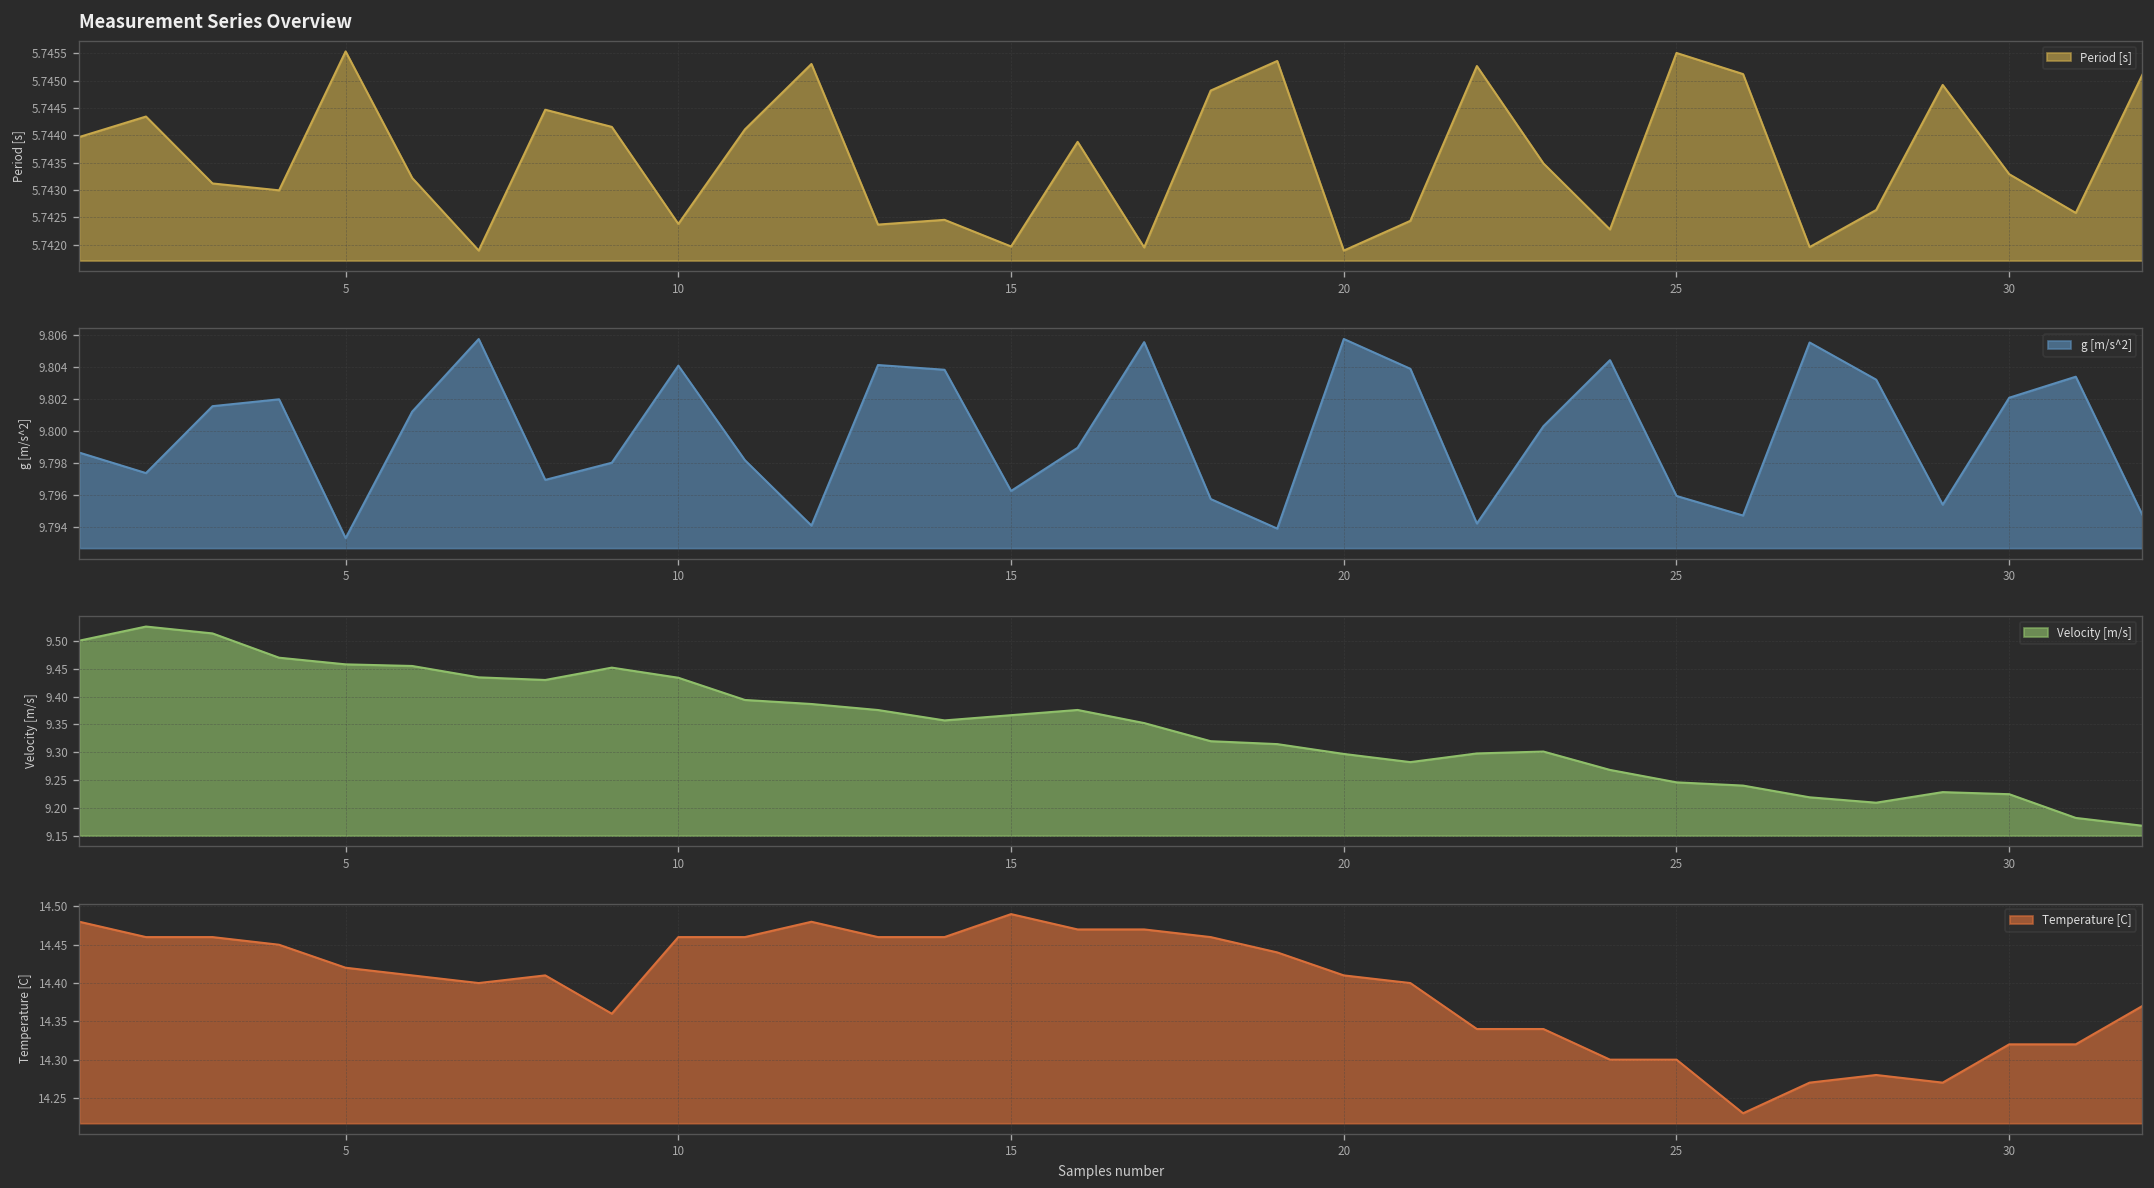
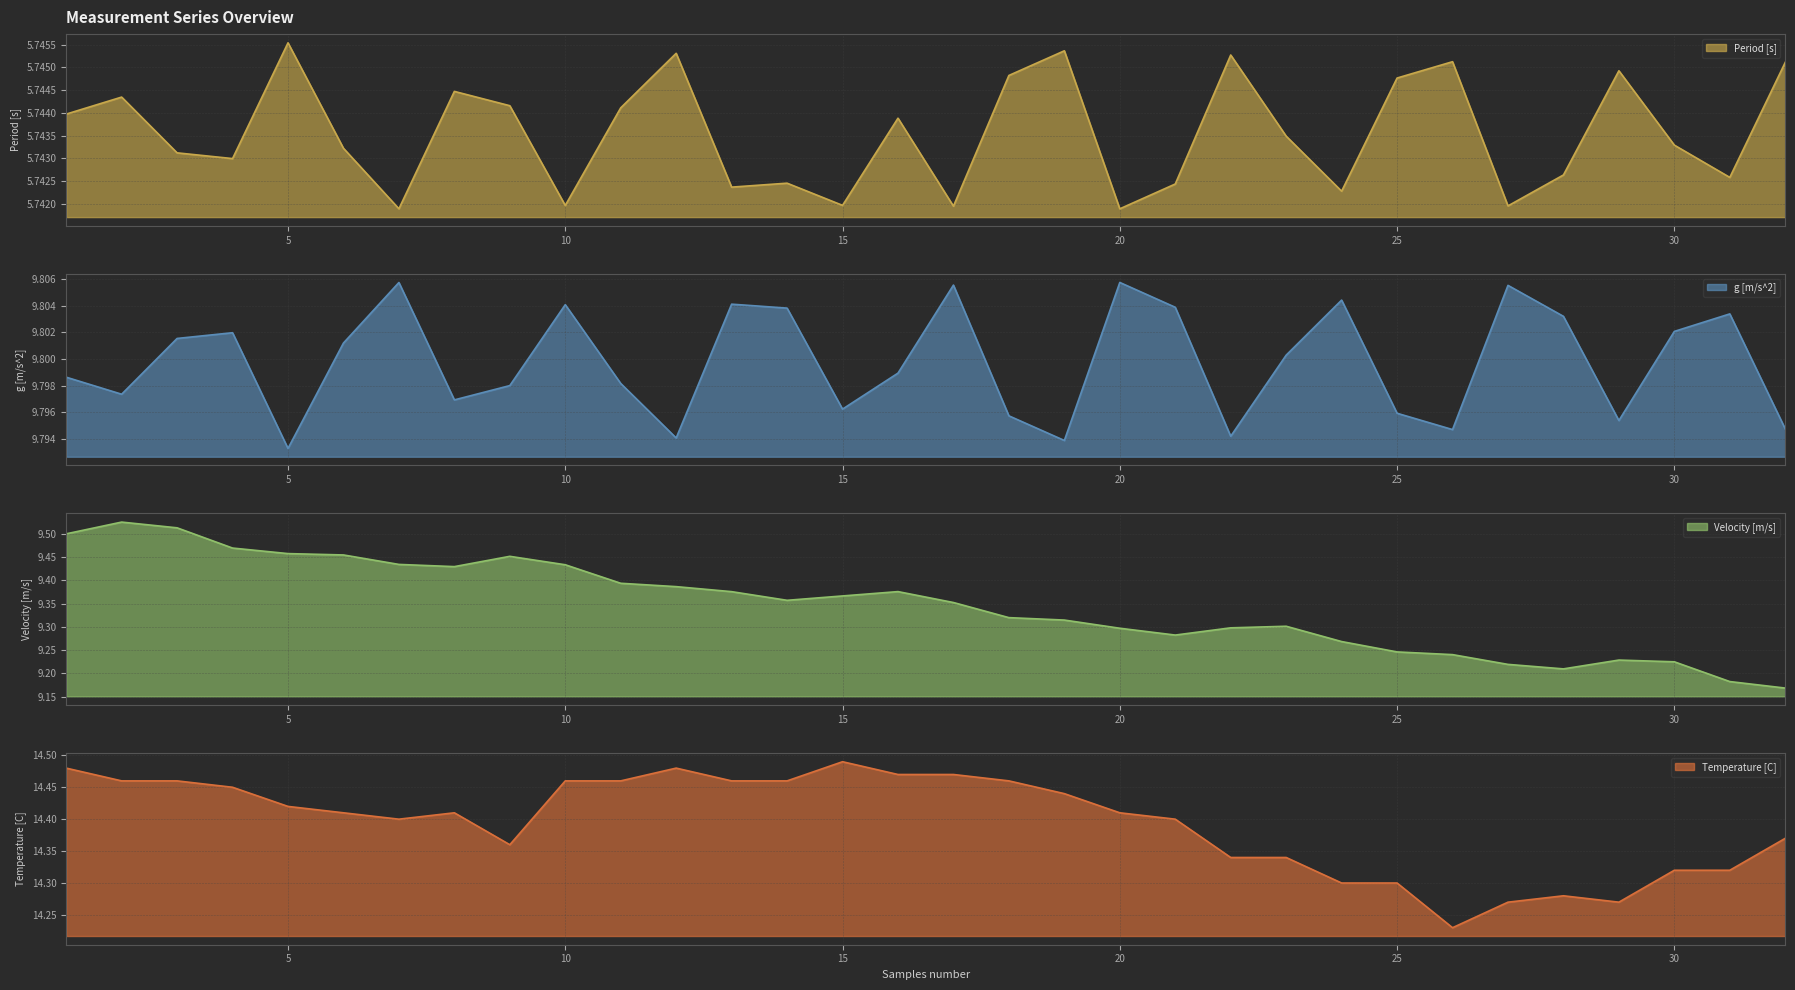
  {
    "Measurement Series Overview": {
      "5": 5.7455,
-     "10": 5.7424,
+     "10": 5.7420,
      "15": 5.7420,
      "20": 5.7419,
-     "25": 5.7455,
+     "25": 5.7448,
      "30": 5.7433
    }
  }
